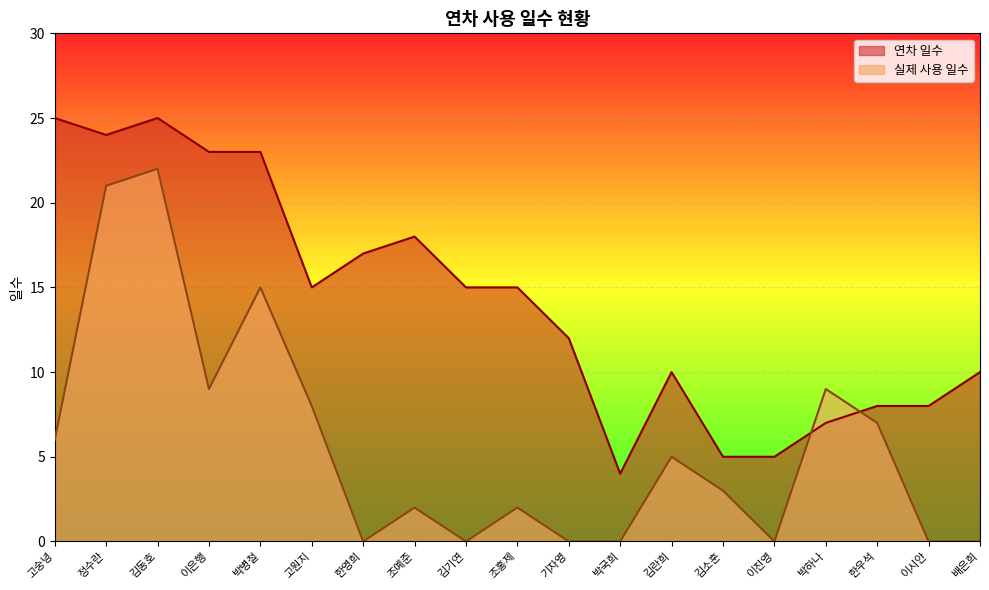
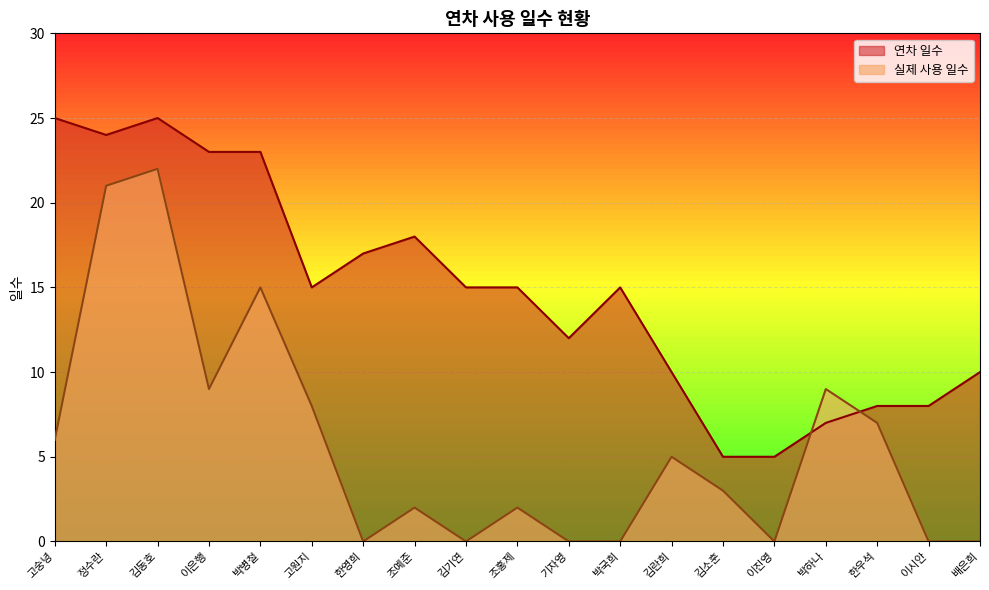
  {
    "연차 일수": {
      "고숭녕": 25,
      "정수란": 24,
      "김동호": 25,
      "이은행": 23,
      "박병철": 23,
      "고원지": 15,
      "한영희": 17,
      "조예준": 18,
      "김기연": 15,
      "조홍제": 15,
      "기자영": 12,
-     "박국희": 4,
+     "박국희": 15,
      "김란희": 10,
      "김소훈": 5,
      "이진영": 5,
      "박하나": 7,
      "한우석": 8,
      "이시안": 8,
      "배은희": 10
    },
    "실제 사용 일수": {
      "고숭녕": 6,
      "정수란": 21,
      "김동호": 22,
      "이은행": 9,
      "박병철": 15,
      "고원지": 8,
      "한영희": 0,
      "조예준": 2,
      "김기연": 0,
      "조홍제": 2,
      "기자영": 0,
      "박국희": 0,
      "김란희": 5,
      "김소훈": 3,
      "이진영": 0,
      "박하나": 9,
      "한우석": 7,
      "이시안": 0,
      "배은희": 0
    }
  }
